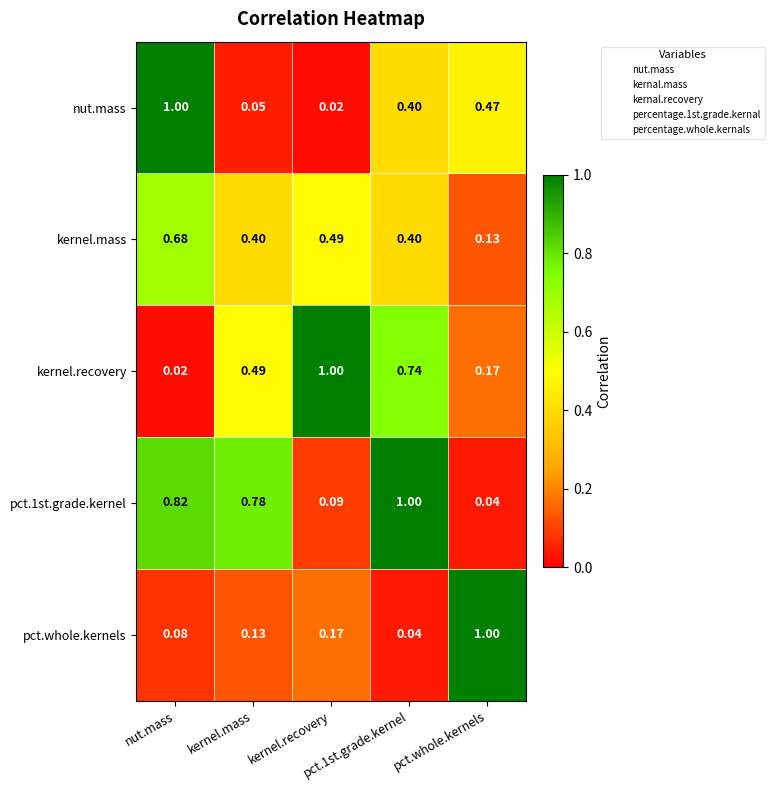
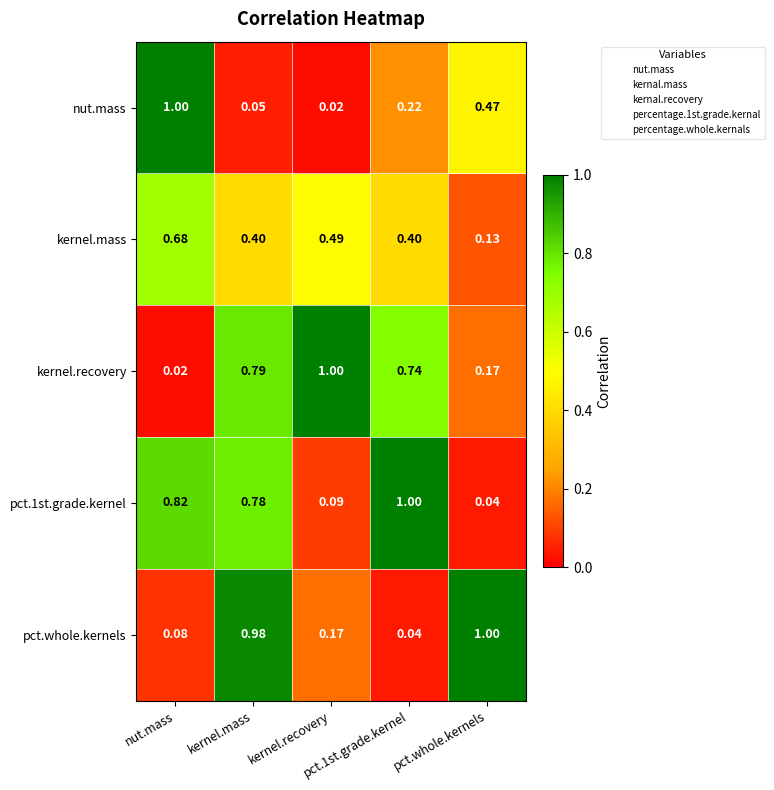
  {
    "nut.mass": {
      "nut.mass": 1.00,
      "kernel.mass": 0.05,
      "kernel.recovery": 0.02,
-     "pct.1st.grade.kernel": 0.40,
+     "pct.1st.grade.kernel": 0.22,
      "pct.whole.kernels": 0.47
    },
    "kernel.mass": {
      "nut.mass": 0.68,
      "kernel.mass": 0.40,
      "kernel.recovery": 0.49,
      "pct.1st.grade.kernel": 0.40,
      "pct.whole.kernels": 0.13
    },
    "kernel.recovery": {
      "nut.mass": 0.02,
-     "kernel.mass": 0.49,
+     "kernel.mass": 0.79,
      "kernel.recovery": 1.00,
      "pct.1st.grade.kernel": 0.74,
      "pct.whole.kernels": 0.17
    },
    "pct.1st.grade.kernel": {
      "nut.mass": 0.82,
      "kernel.mass": 0.78,
      "kernel.recovery": 0.09,
      "pct.1st.grade.kernel": 1.00,
      "pct.whole.kernels": 0.04
    },
    "pct.whole.kernels": {
      "nut.mass": 0.08,
-     "kernel.mass": 0.13,
+     "kernel.mass": 0.98,
      "kernel.recovery": 0.17,
      "pct.1st.grade.kernel": 0.04,
      "pct.whole.kernels": 1.00
    }
  }
